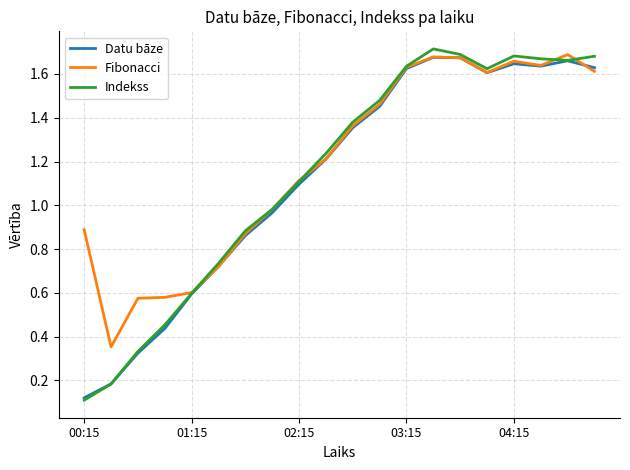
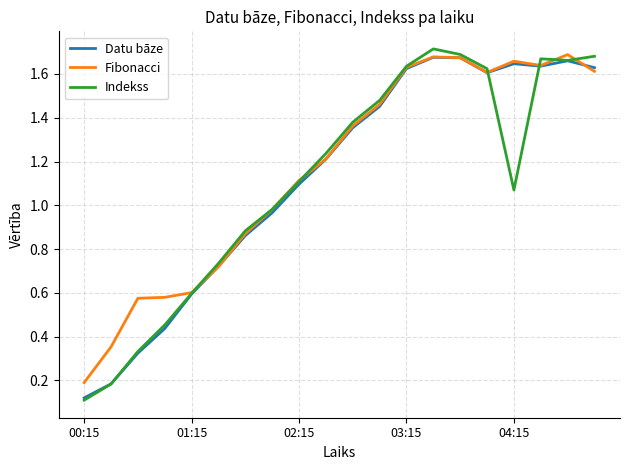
  {
    "Datu bāze": {
      "02:15": 1.10,
      "04:15": 1.65
    },
    "Fibonacci": {
-     "00:15": 0.89,
+     "00:15": 0.19,
      "04:15": 1.66
    },
    "Indekss": {
-     "04:15": 1.68
+     "04:15": 1.07
    }
  }
